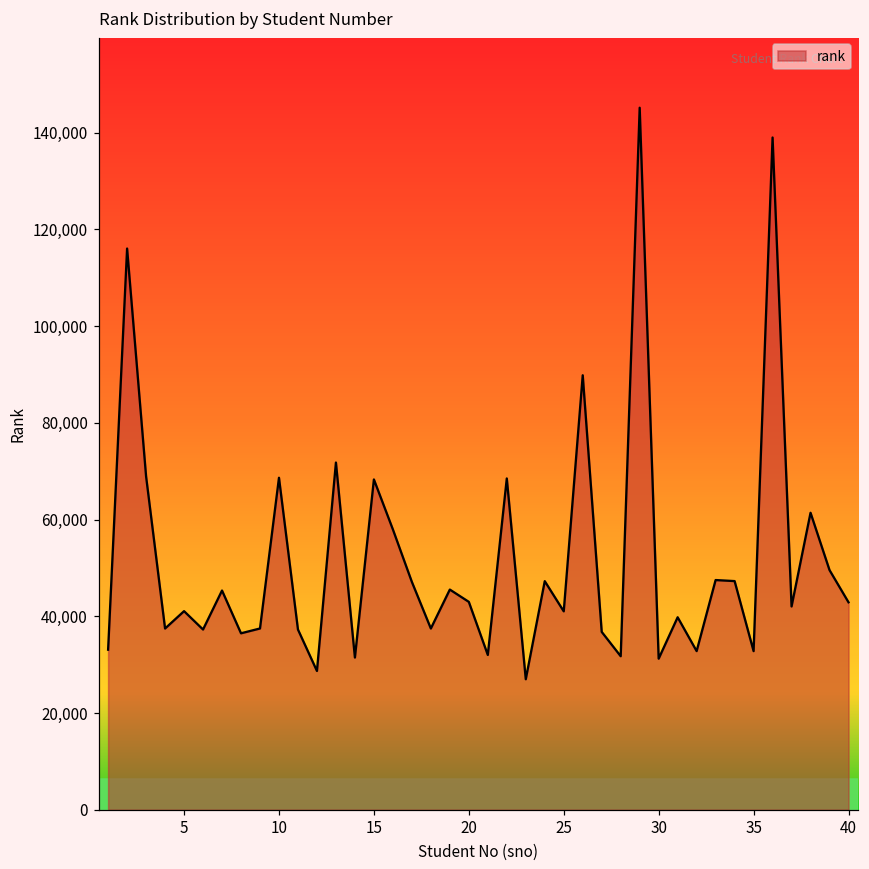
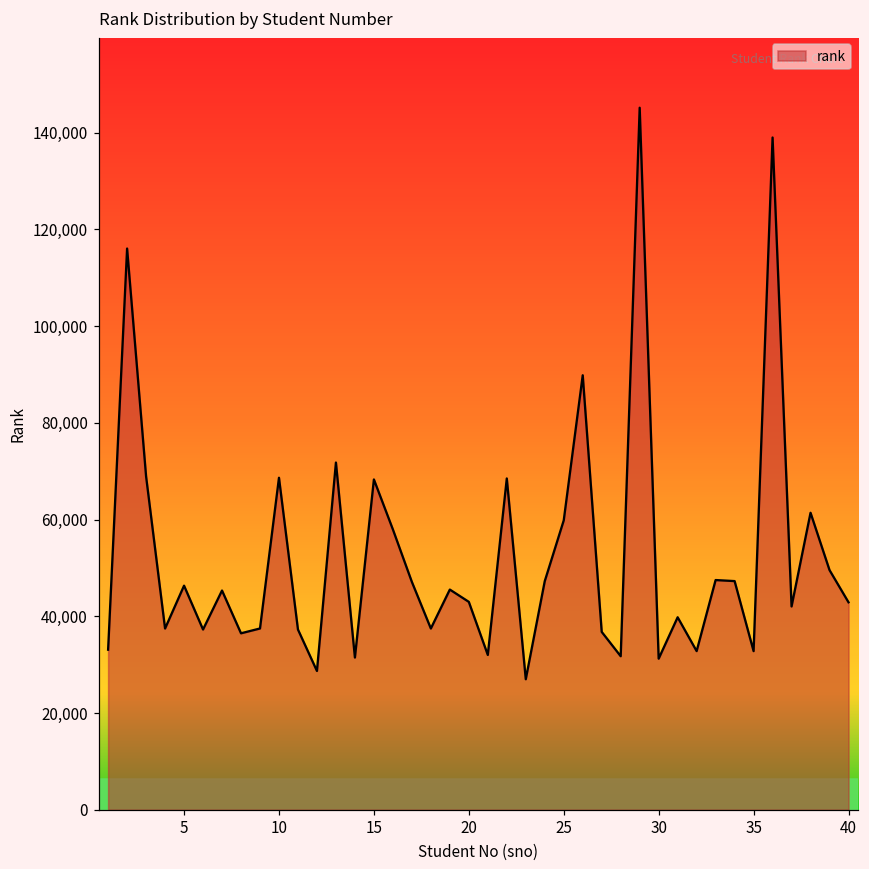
  {
-   "5": "41,000",
+   "5": "46,000",
    "10": "69,000",
    "15": "68,000",
    "20": "43,000",
-   "25": "41,000",
+   "25": "60,000",
    "30": "31,000",
    "35": "33,000",
    "40": "43,000"
  }
